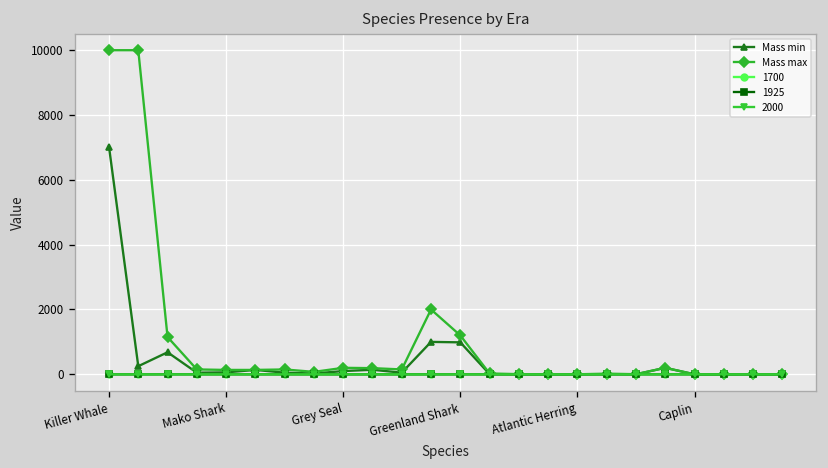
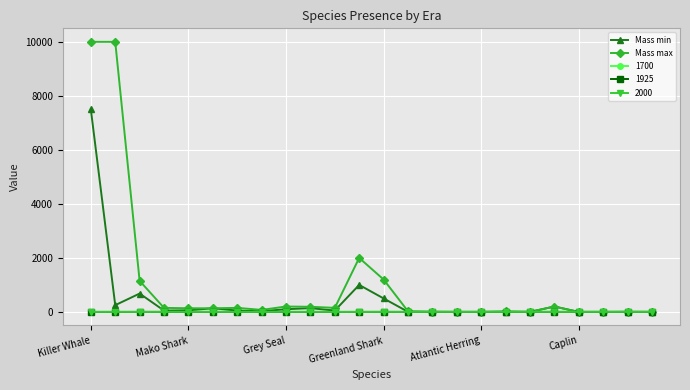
  {
    "Mass min": {
-     "Killer Whale": 7000,
+     "Killer Whale": 7500,
      "Grey Seal": 100,
-     "Greenland Shark": 1000
+     "Greenland Shark": 500
    }
  }
